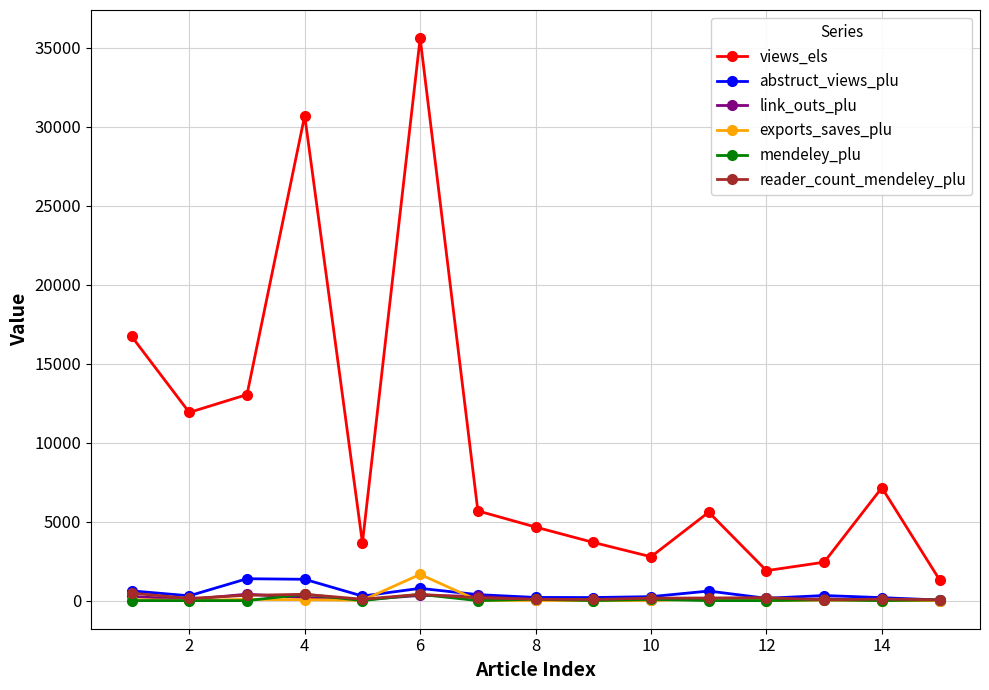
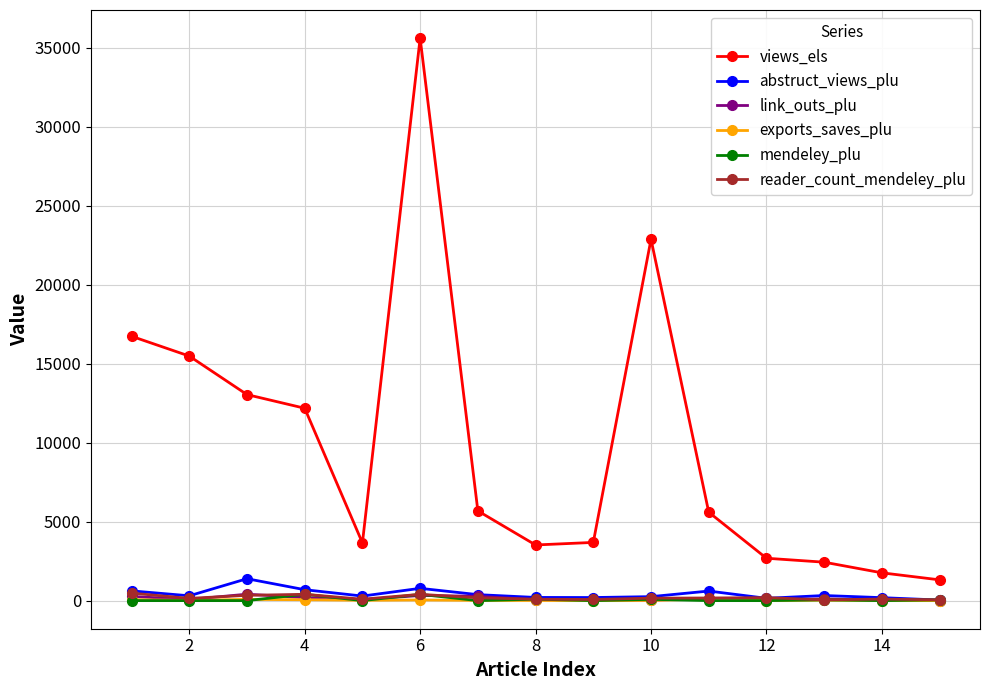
  {
    "views_els": {
-     "2": 11900,
-     "4": 30700,
+     "2": 15500,
+     "4": 12200,
      "6": 35600,
-     "8": 4700,
-     "10": 2800,
-     "12": 1900,
-     "14": 7100
+     "8": 3500,
+     "10": 22900,
+     "12": 2700,
+     "14": 1800
    },
    "abstruct_views_plu": {
      "2": 300,
-     "4": 1300,
+     "4": 700,
      "6": 800
    },
    "exports_saves_plu": {
-     "6": 1700
+     "6": 0
    }
  }
